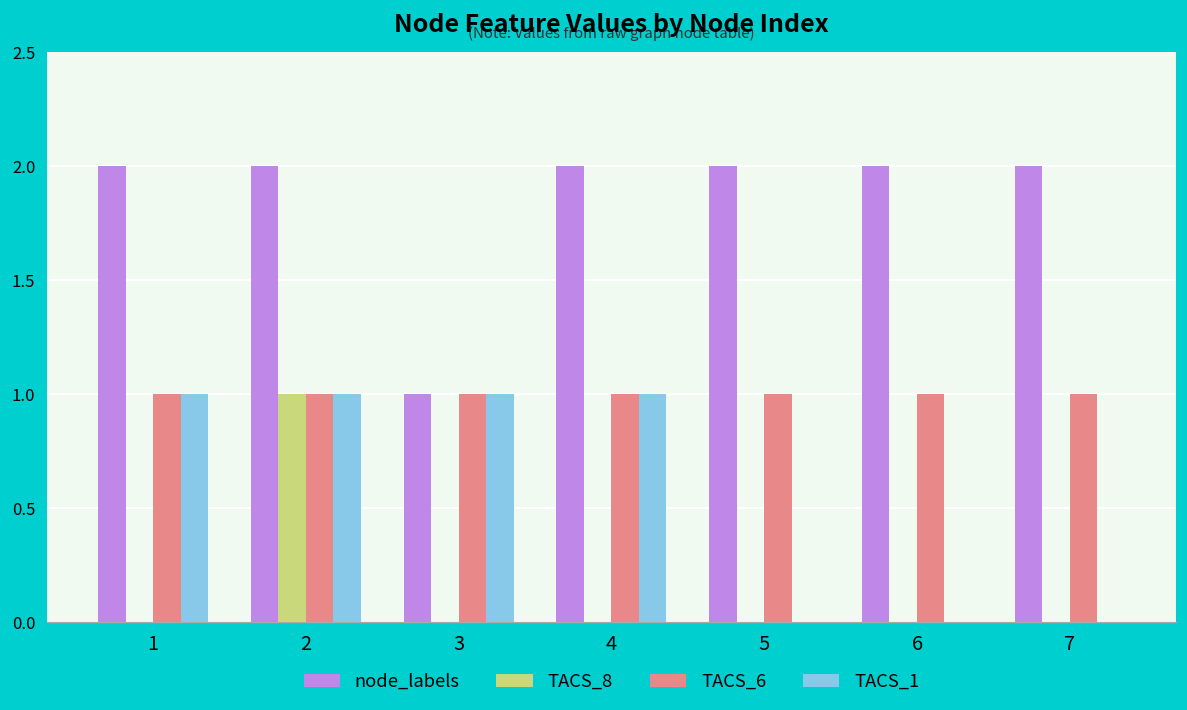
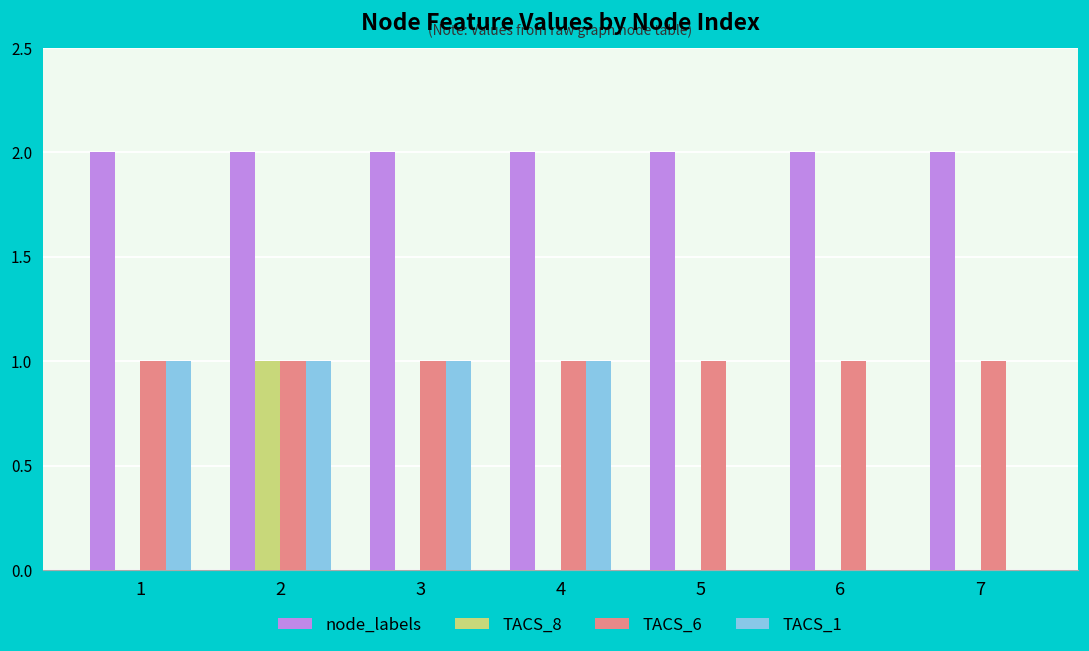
  {
    "node_labels": {
      "1": 2,
      "2": 2,
-     "3": 1,
+     "3": 2,
      "4": 2,
      "5": 2,
      "6": 2,
      "7": 2
    },
    "TACS_8": {
      "1": 0,
      "2": 1,
      "3": 0,
      "4": 0,
      "5": 0,
      "6": 0,
      "7": 0
    },
    "TACS_6": {
      "1": 1,
      "2": 1,
      "3": 1,
      "4": 1,
      "5": 1,
      "6": 1,
      "7": 1
    },
    "TACS_1": {
      "1": 1,
      "2": 1,
      "3": 1,
      "4": 1,
      "5": 0,
      "6": 0,
      "7": 0
    }
  }
